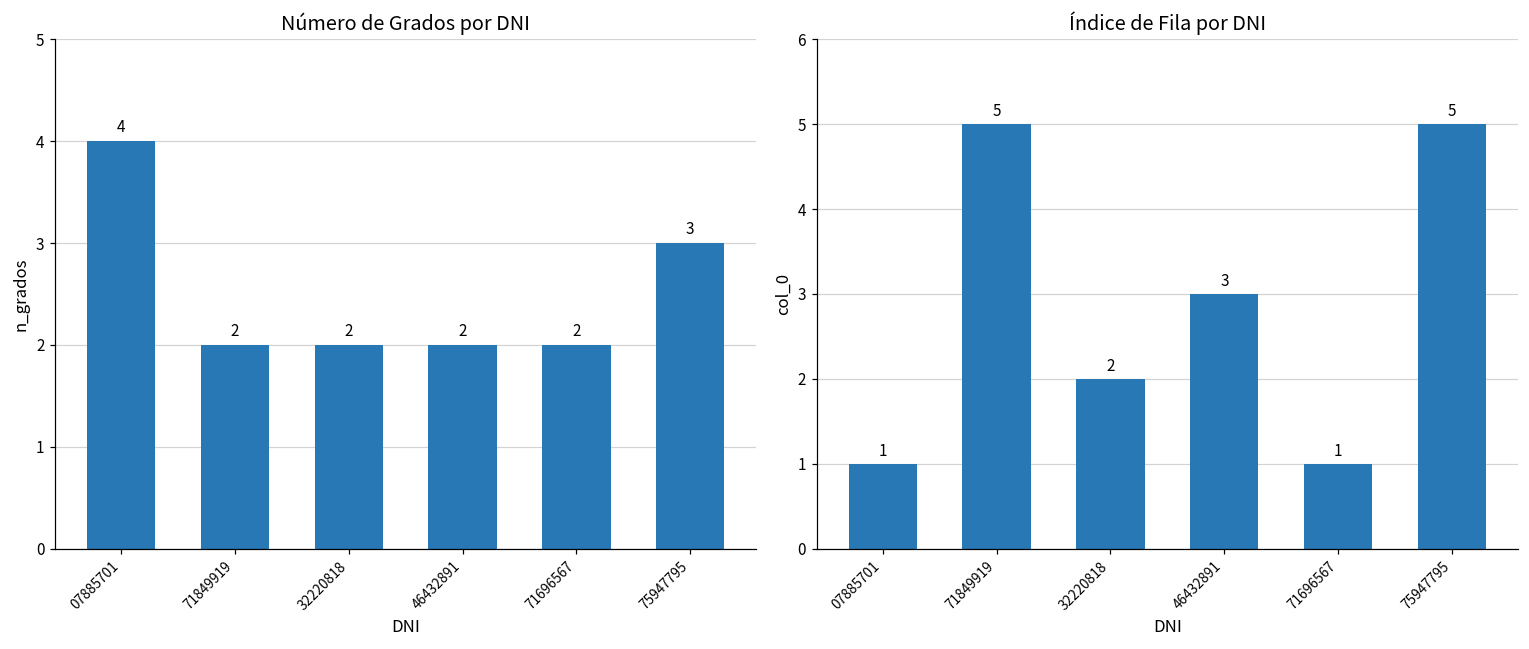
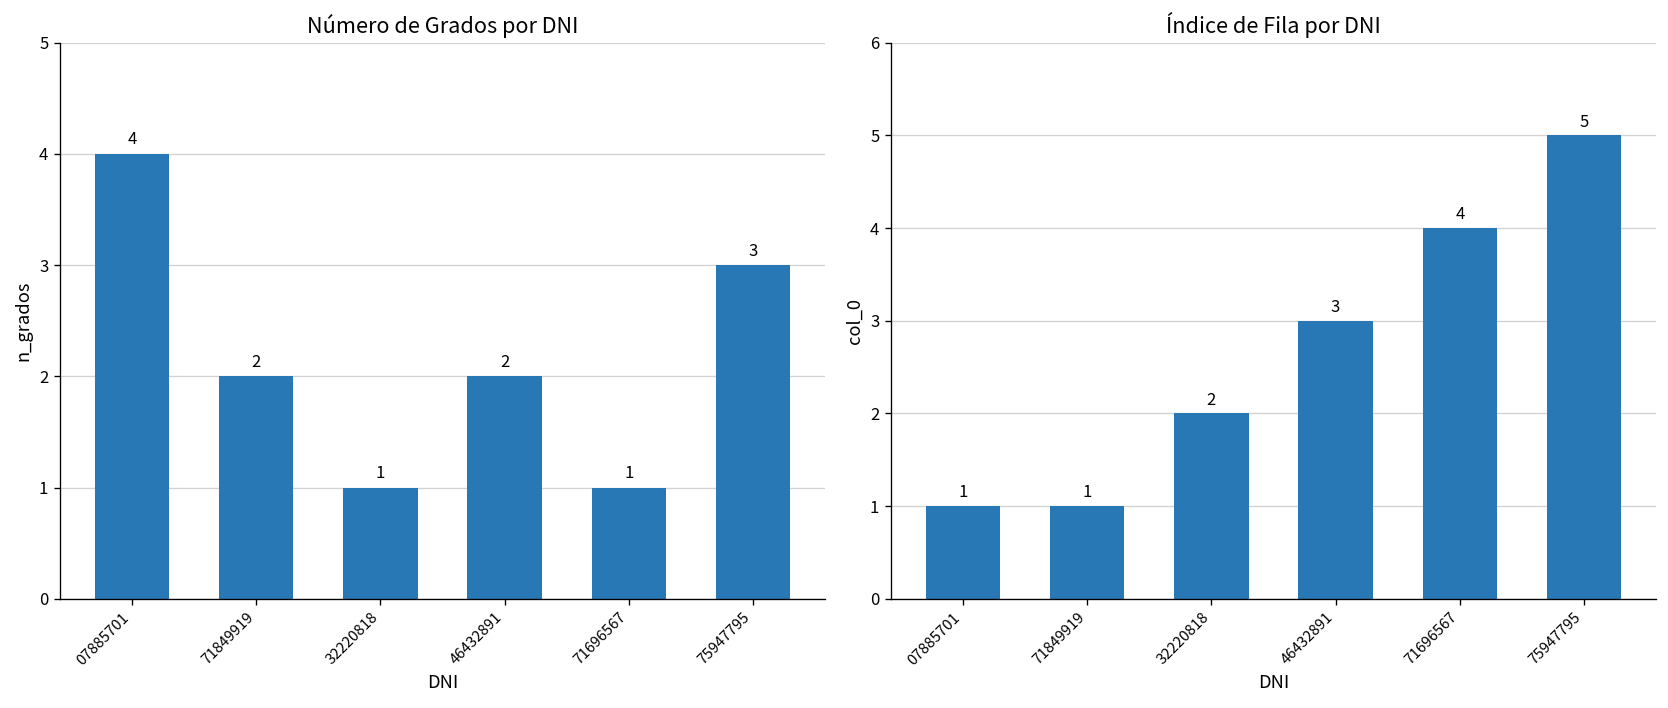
  {
    "Número de Grados por DNI": {
      "07885701": 4,
      "71849919": 2,
-     "32220818": 2,
+     "32220818": 1,
      "46432891": 2,
-     "71696567": 2,
+     "71696567": 1,
      "75947795": 3
    },
    "Índice de Fila por DNI": {
      "07885701": 1,
-     "71849919": 5,
+     "71849919": 1,
      "32220818": 2,
      "46432891": 3,
-     "71696567": 1,
+     "71696567": 4,
      "75947795": 5
    }
  }
